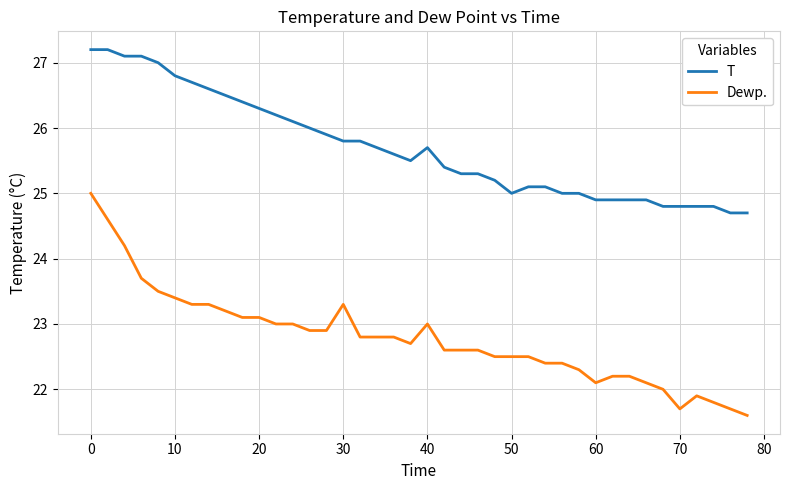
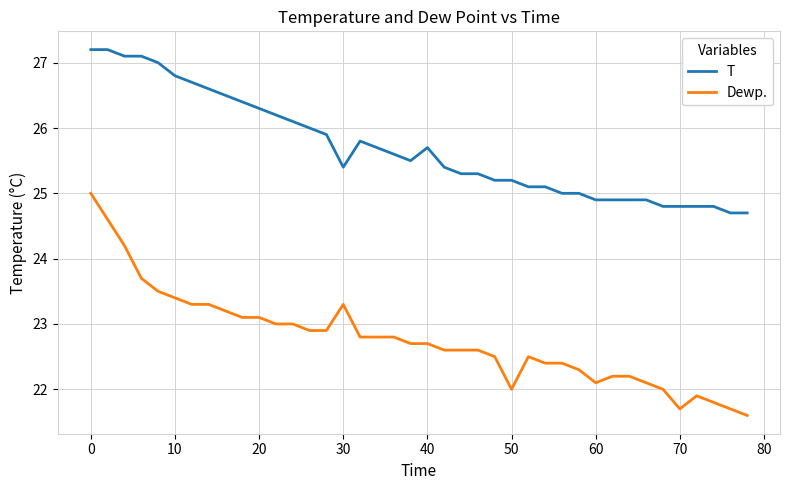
  {
    "T": {
      "0": 27.2,
      "10": 26.8,
      "20": 26.3,
-     "30": 25.8,
+     "30": 25.4,
      "40": 25.7,
-     "50": 25.0,
+     "50": 25.2,
      "60": 24.9,
      "70": 24.8
    },
    "Dewp.": {
      "0": 25.0,
      "10": 23.4,
      "20": 23.1,
      "30": 23.3,
-     "40": 23.0,
-     "50": 22.5,
+     "40": 22.7,
+     "50": 22.0,
      "60": 22.1,
      "70": 21.7
    }
  }
